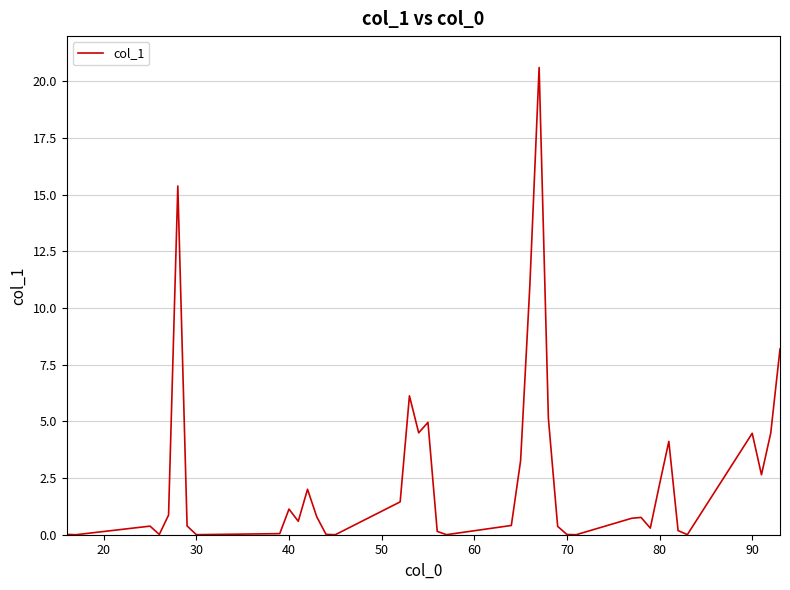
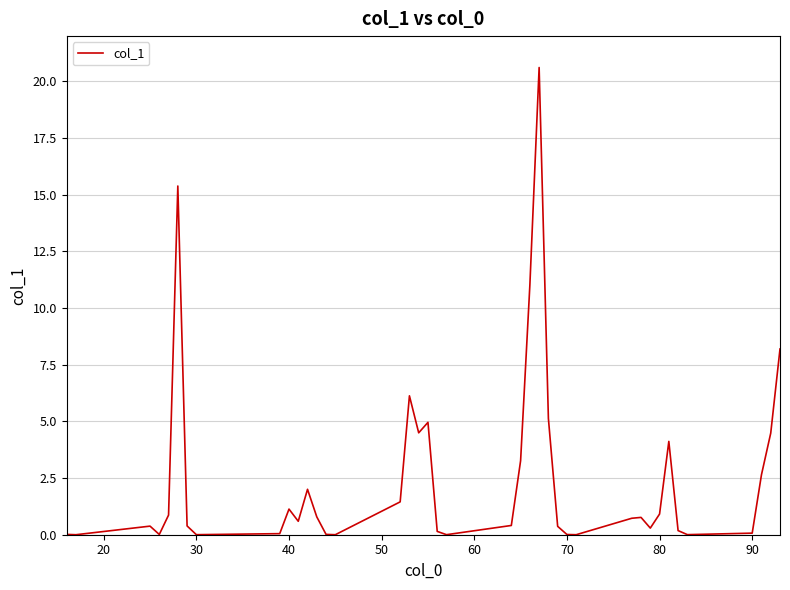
  {
    "30": 0.0,
    "40": 1.1,
    "70": 0.0,
-   "80": 2.2,
-   "90": 4.5
+   "80": 0.9,
+   "90": 0.1
  }
